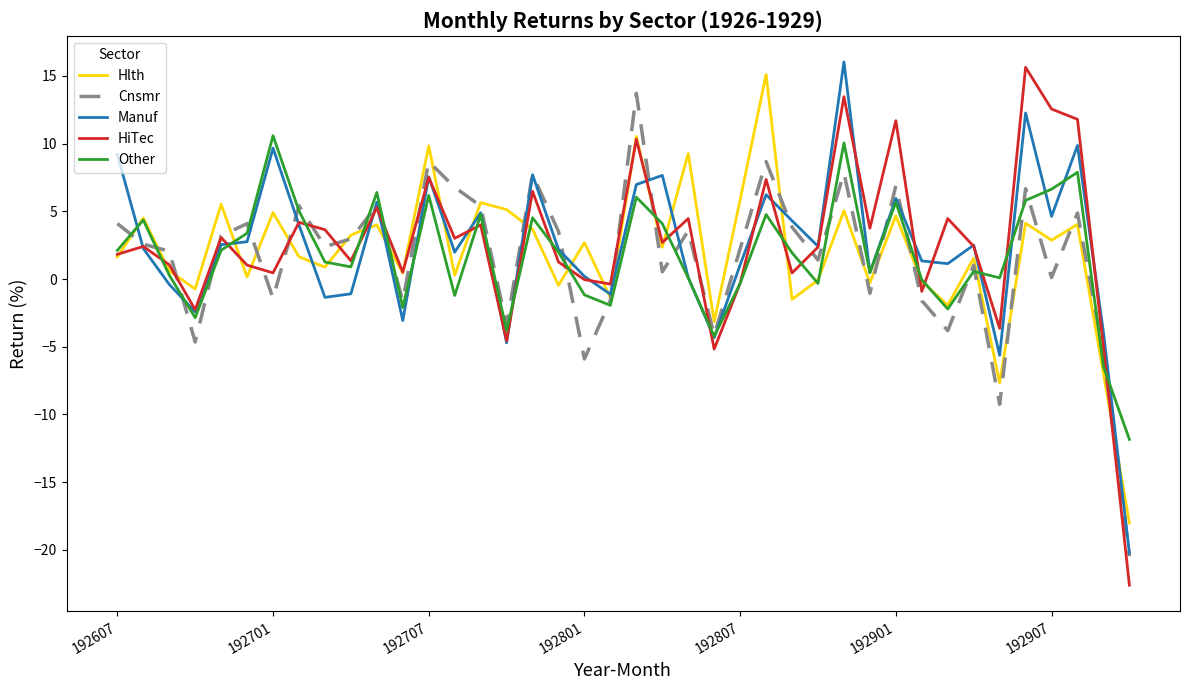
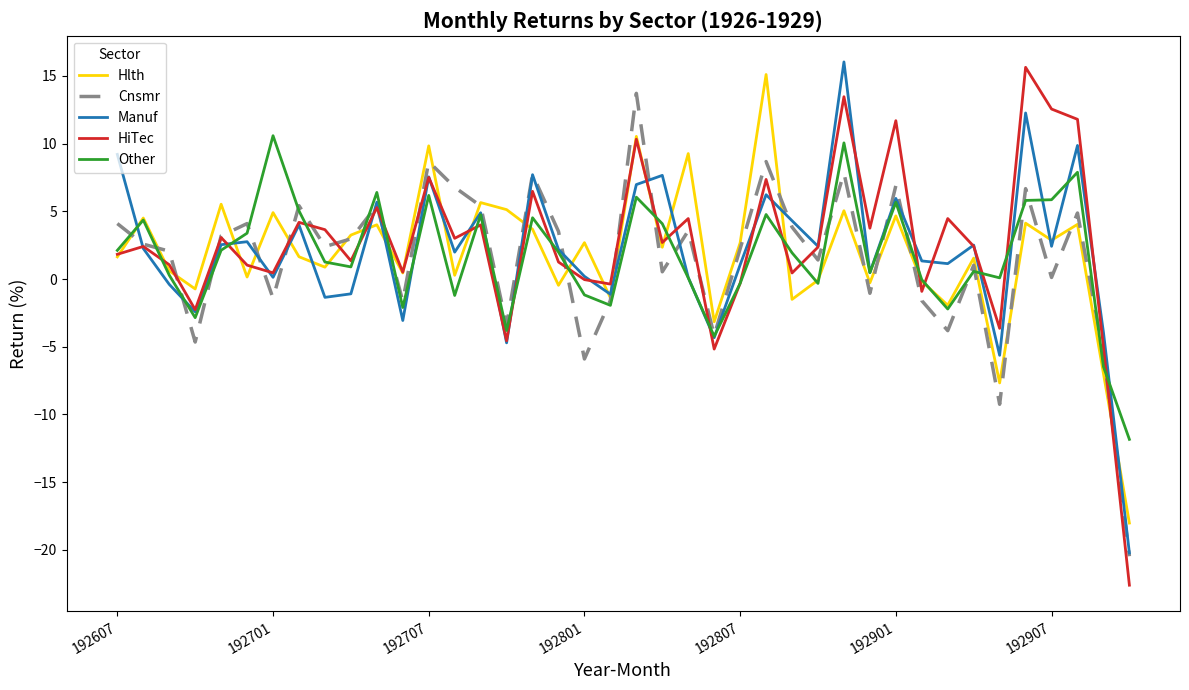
  {
    "Hlth": {
      "192607": 1.6,
      "192701": 4.9,
      "192707": 9.8,
      "192801": 2.7,
-     "192807": 5.9,
+     "192807": 2.7,
      "192901": 4.7,
      "192907": 2.9
    },
    "Cnsmr": {
      "192607": 4.1,
      "192701": -1.4,
      "192707": 8.7,
      "192801": -5.9,
      "192807": 2.2,
      "192901": 6.9,
      "192907": 0.1
    },
    "Manuf": {
-     "192701": 9.7,
+     "192701": 0.1,
      "192801": 0.2,
      "192807": 1.1,
      "192901": 6.0,
-     "192907": 4.6
+     "192907": 2.4
    },
    "HiTec": {
      "192607": 1.8,
      "192701": 0.5,
      "192801": 0.0,
      "192901": 11.7,
      "192907": 12.6
    },
    "Other": {
      "192607": 2.1,
      "192701": 10.6,
      "192707": 6.2,
      "192801": -1.2,
      "192901": 5.7,
-     "192907": 6.6
+     "192907": 5.9
    }
  }
